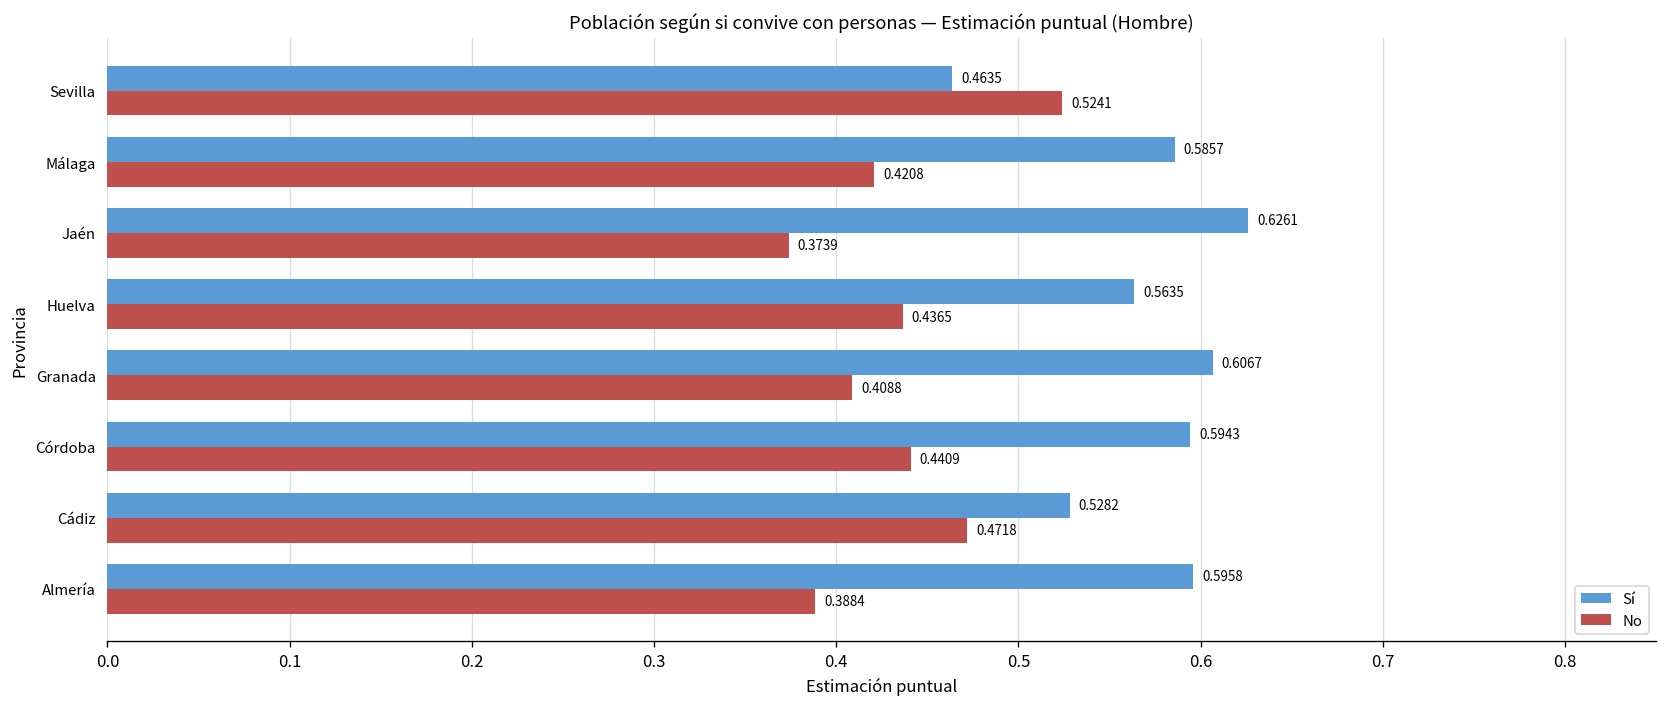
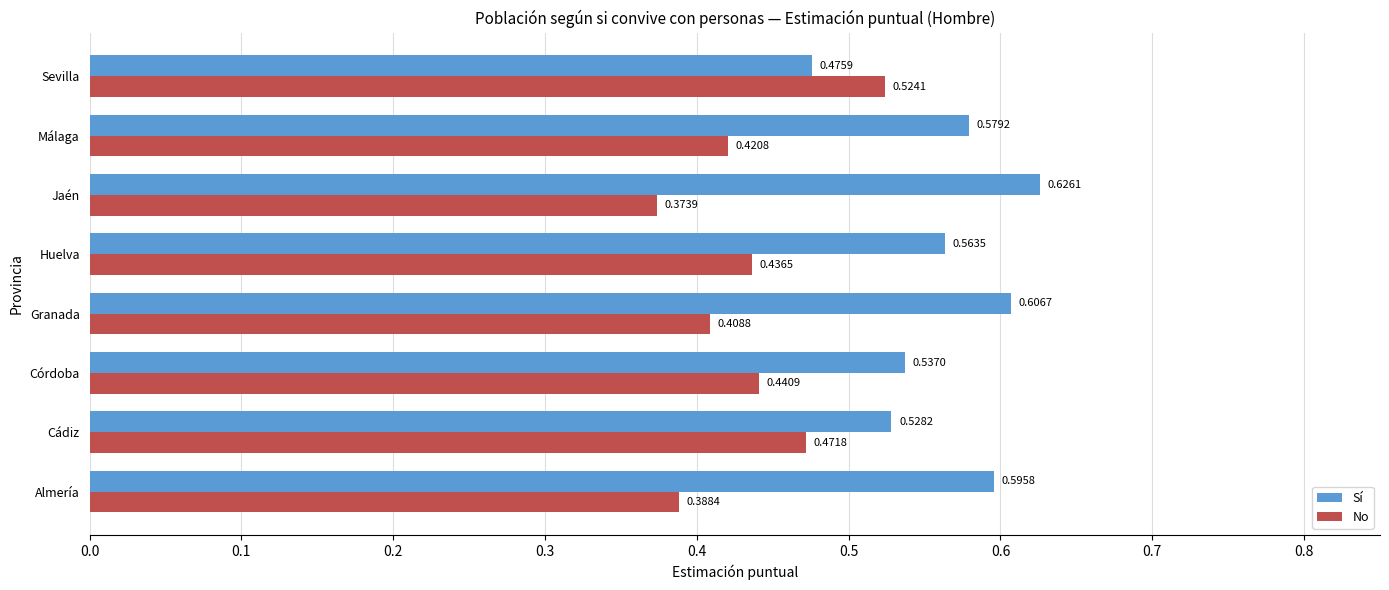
  {
    "Sí": {
-     "Sevilla": 0.4635,
-     "Málaga": 0.5857,
+     "Sevilla": 0.4759,
+     "Málaga": 0.5792,
      "Jaén": 0.6261,
      "Huelva": 0.5635,
      "Granada": 0.6067,
-     "Córdoba": 0.5943,
+     "Córdoba": 0.5370,
      "Cádiz": 0.5282,
      "Almería": 0.5958
    },
    "No": {
      "Sevilla": 0.5241,
      "Málaga": 0.4208,
      "Jaén": 0.3739,
      "Huelva": 0.4365,
      "Granada": 0.4088,
      "Córdoba": 0.4409,
      "Cádiz": 0.4718,
      "Almería": 0.3884
    }
  }
